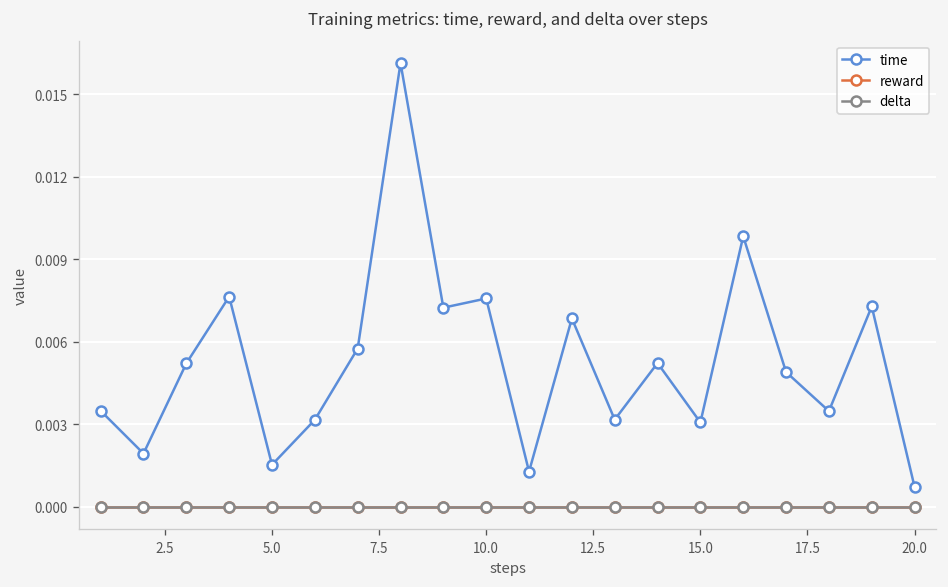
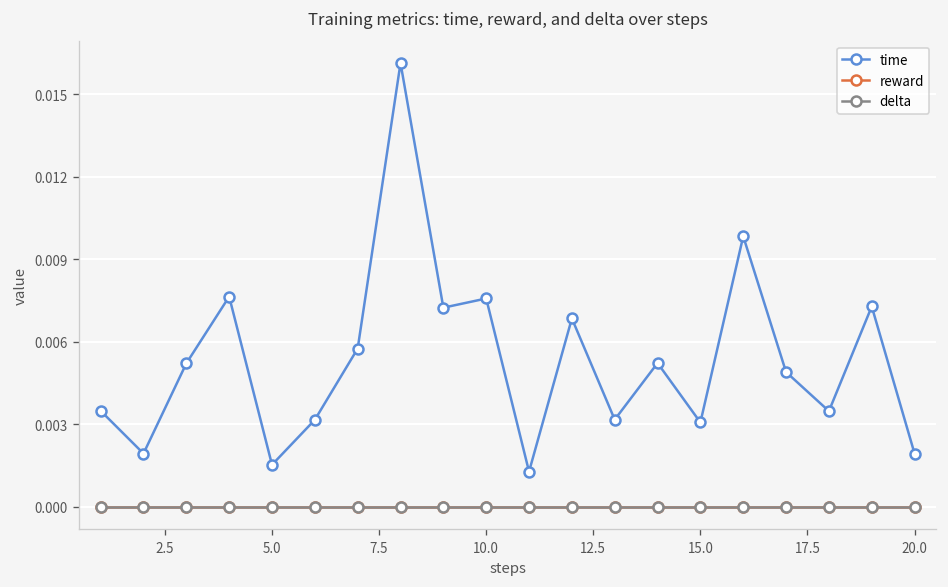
  {
    "time": {
      "5.0": 0.0015,
      "10.0": 0.0076,
      "15.0": 0.0031,
-     "20.0": 0.0007
+     "20.0": 0.0019
    },
    "delta": {
      "5.0": 0.0000,
      "10.0": 0.0000,
      "15.0": 0.0000,
      "20.0": 0.0000
    }
  }
